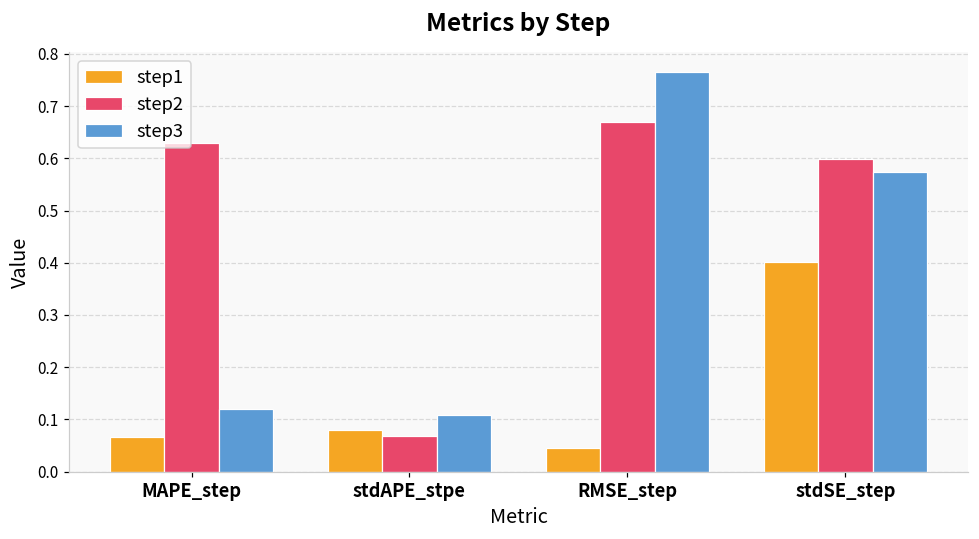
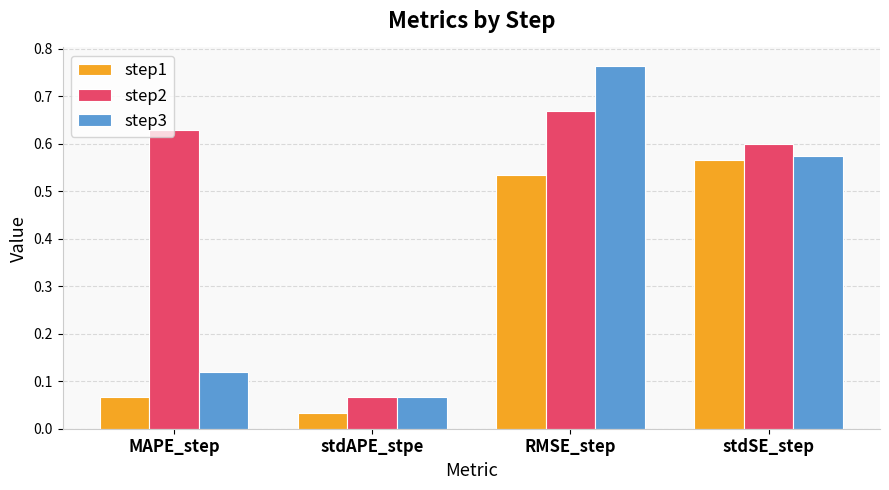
  {
    "step1": {
      "MAPE_step": 0.07,
-     "stdAPE_stpe": 0.08,
-     "RMSE_step": 0.05,
-     "stdSE_step": 0.40
+     "stdAPE_stpe": 0.03,
+     "RMSE_step": 0.53,
+     "stdSE_step": 0.57
    },
    "step2": {
      "MAPE_step": 0.63,
      "stdAPE_stpe": 0.07,
      "RMSE_step": 0.67,
      "stdSE_step": 0.60
    },
    "step3": {
      "MAPE_step": 0.12,
-     "stdAPE_stpe": 0.11,
+     "stdAPE_stpe": 0.07,
      "RMSE_step": 0.76,
      "stdSE_step": 0.57
    }
  }
